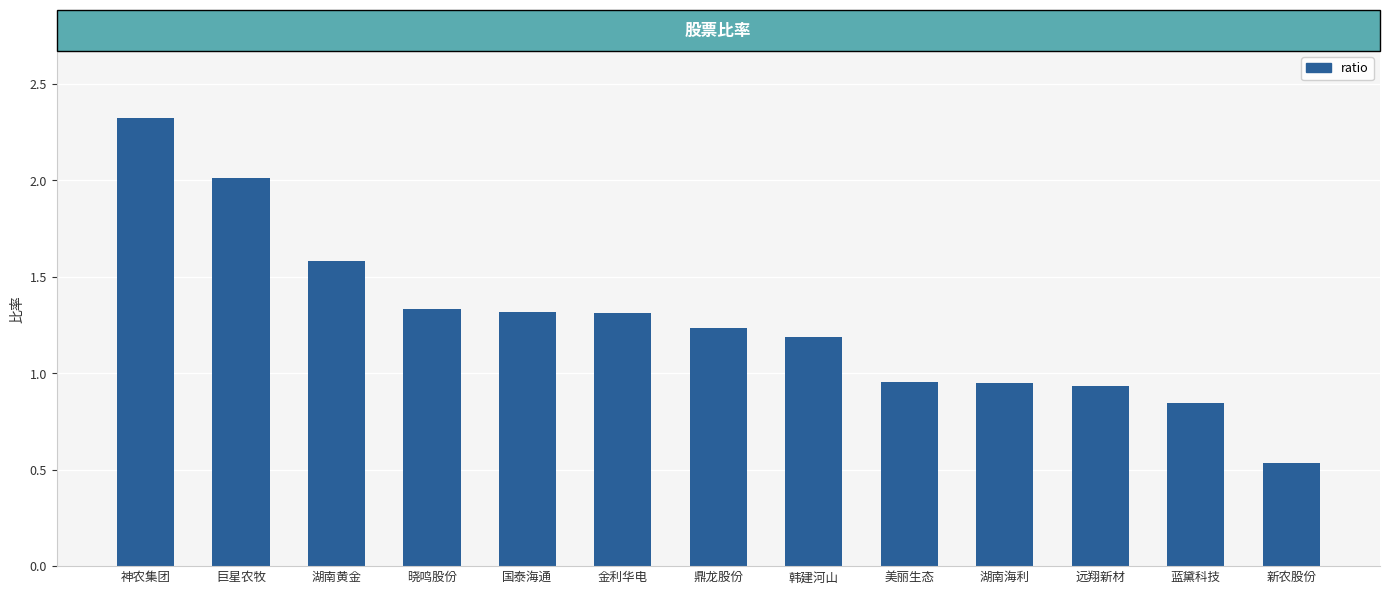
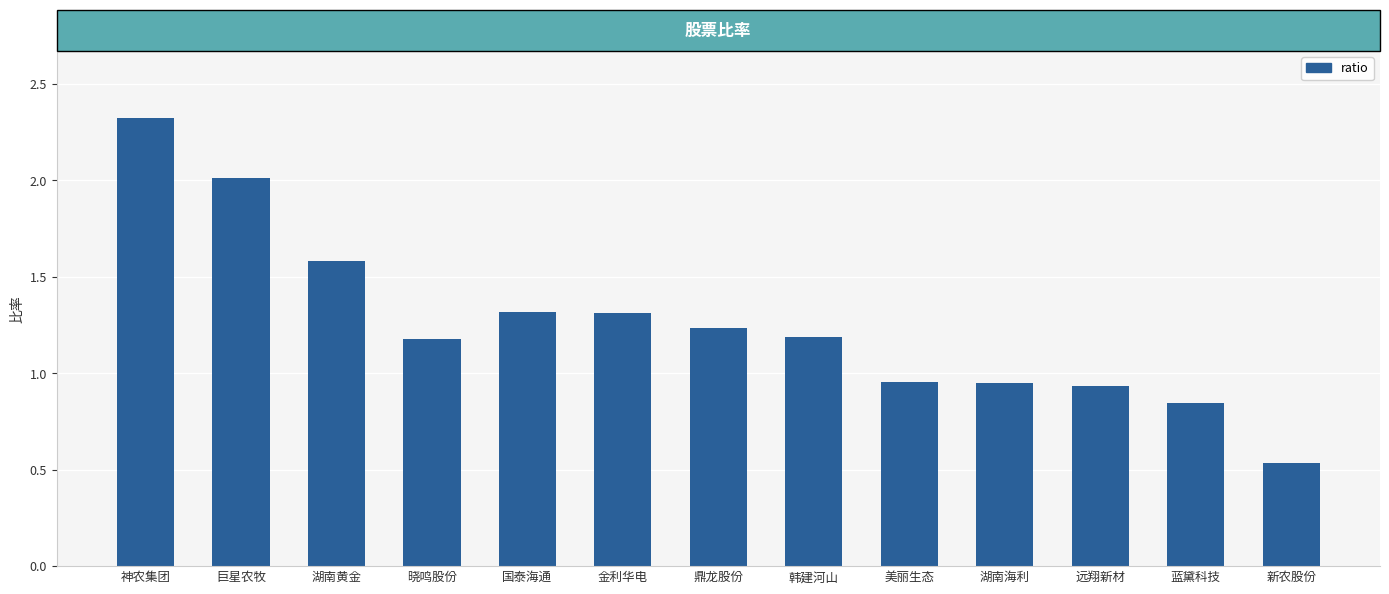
  {
    "神农集团": 2.32,
    "巨星农牧": 2.01,
    "湖南黄金": 1.58,
-   "晓鸣股份": 1.33,
+   "晓鸣股份": 1.18,
    "国泰海通": 1.32,
    "金利华电": 1.31,
    "鼎龙股份": 1.23,
    "韩建河山": 1.19,
    "美丽生态": 0.95,
    "湖南海利": 0.95,
    "远翔新材": 0.93,
    "蓝黛科技": 0.84,
    "新农股份": 0.54
  }
